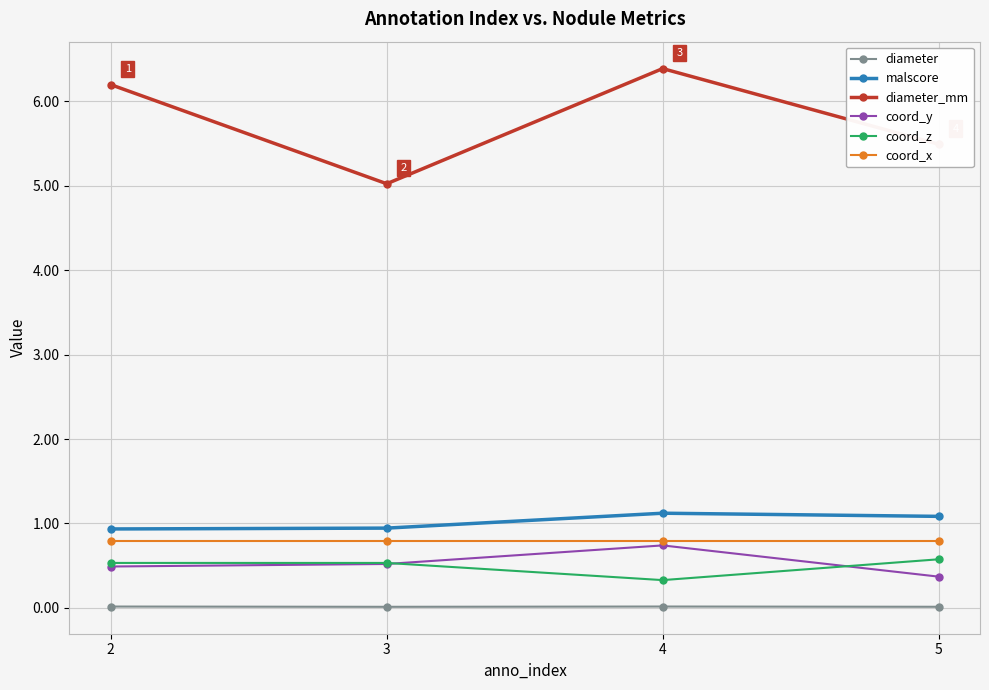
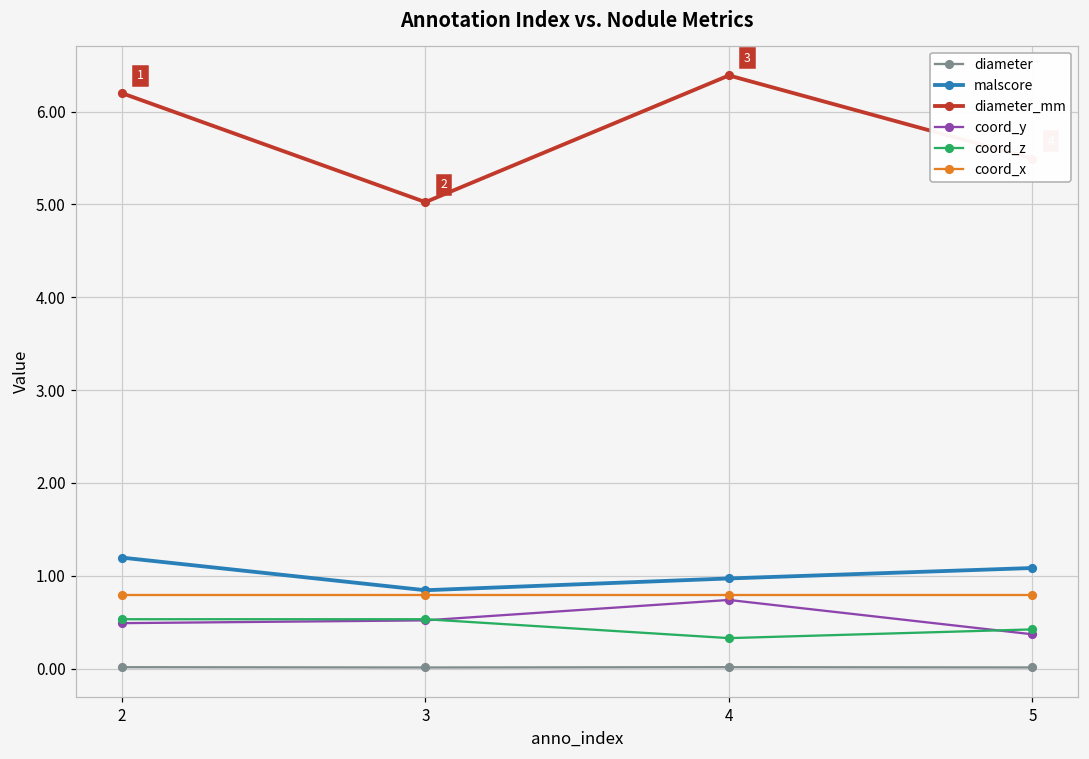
  {
    "diameter": {
      "2": 0.0,
      "3": 0.0,
      "4": 0.0,
      "5": 0.0
    },
    "malscore": {
-     "2": 0.9,
-     "3": 0.9,
-     "4": 1.1,
+     "2": 1.2,
+     "3": 0.8,
+     "4": 1.0,
      "5": 1.1
    },
    "coord_y": {
      "2": 0.5,
      "4": 0.7,
      "5": 0.4
    },
    "coord_z": {
      "2": 0.5,
      "4": 0.3,
-     "5": 0.6
+     "5": 0.4
    },
    "coord_x": {
      "2": 0.8,
      "3": 0.8,
      "4": 0.8,
      "5": 0.8
    }
  }
